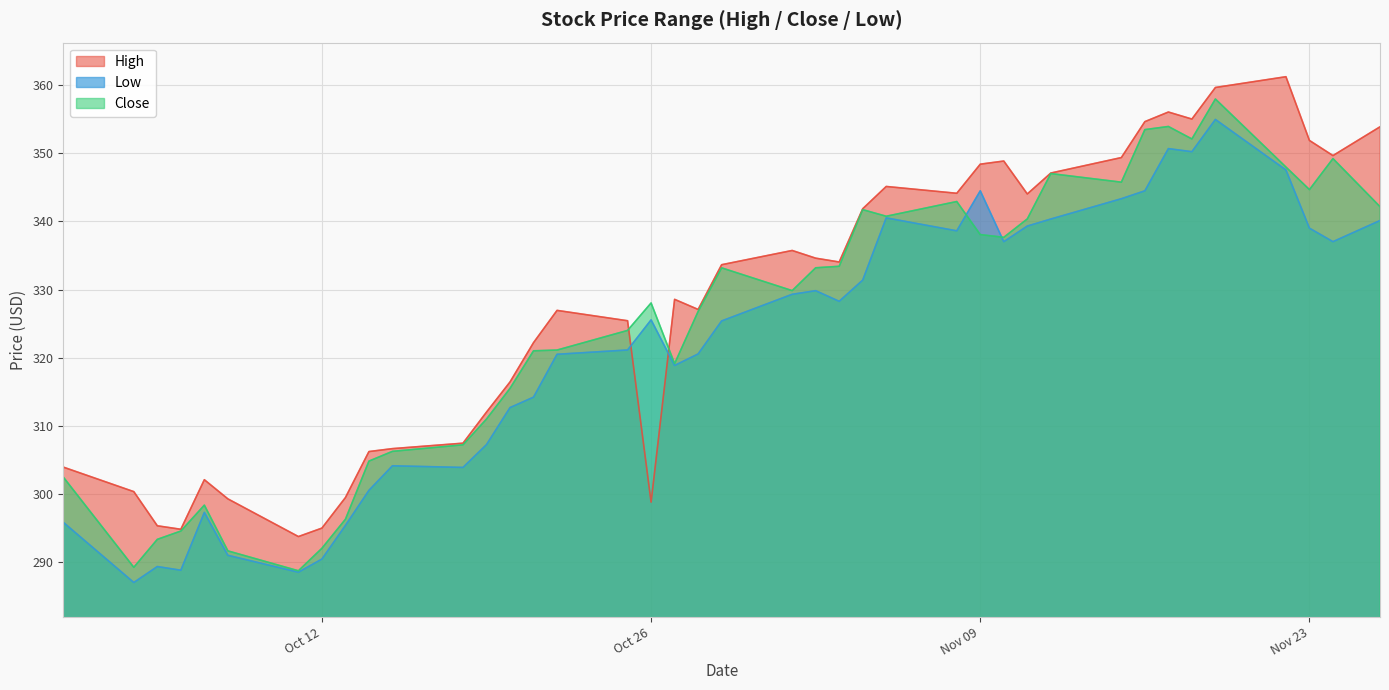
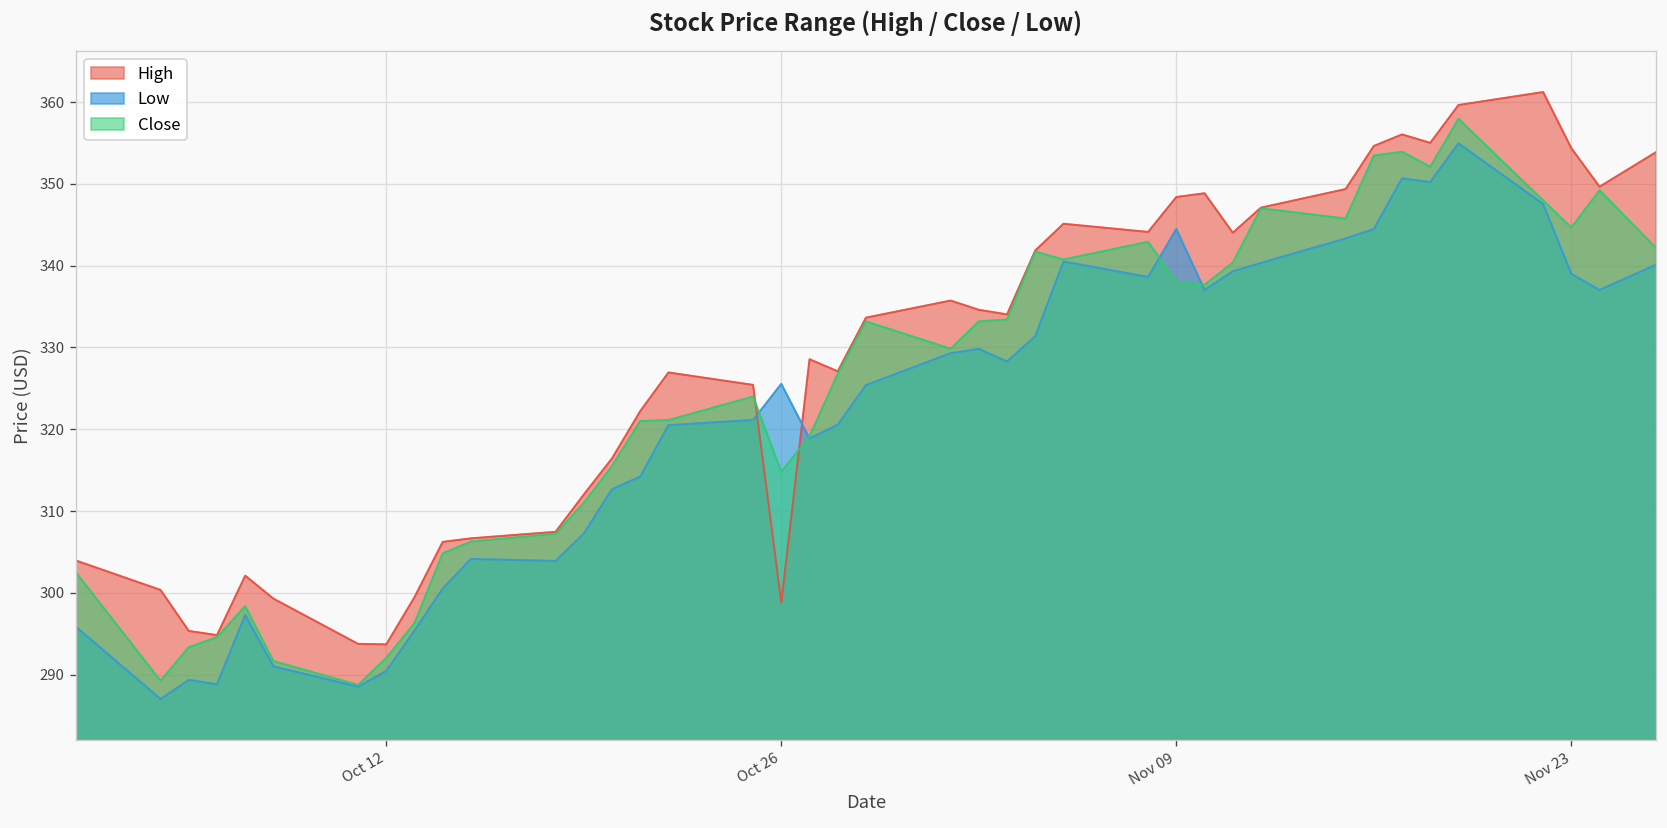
  {
    "High": {
-     "Oct 12": 295,
+     "Oct 12": 294,
      "Oct 26": 299,
      "Nov 09": 348,
-     "Nov 23": 352
+     "Nov 23": 354
    },
    "Low": {
      "Oct 12": 290,
      "Oct 26": 326,
      "Nov 09": 344,
      "Nov 23": 339
    },
    "Close": {
      "Oct 12": 292,
-     "Oct 26": 328,
+     "Oct 26": 315,
      "Nov 09": 338,
      "Nov 23": 345
    }
  }
